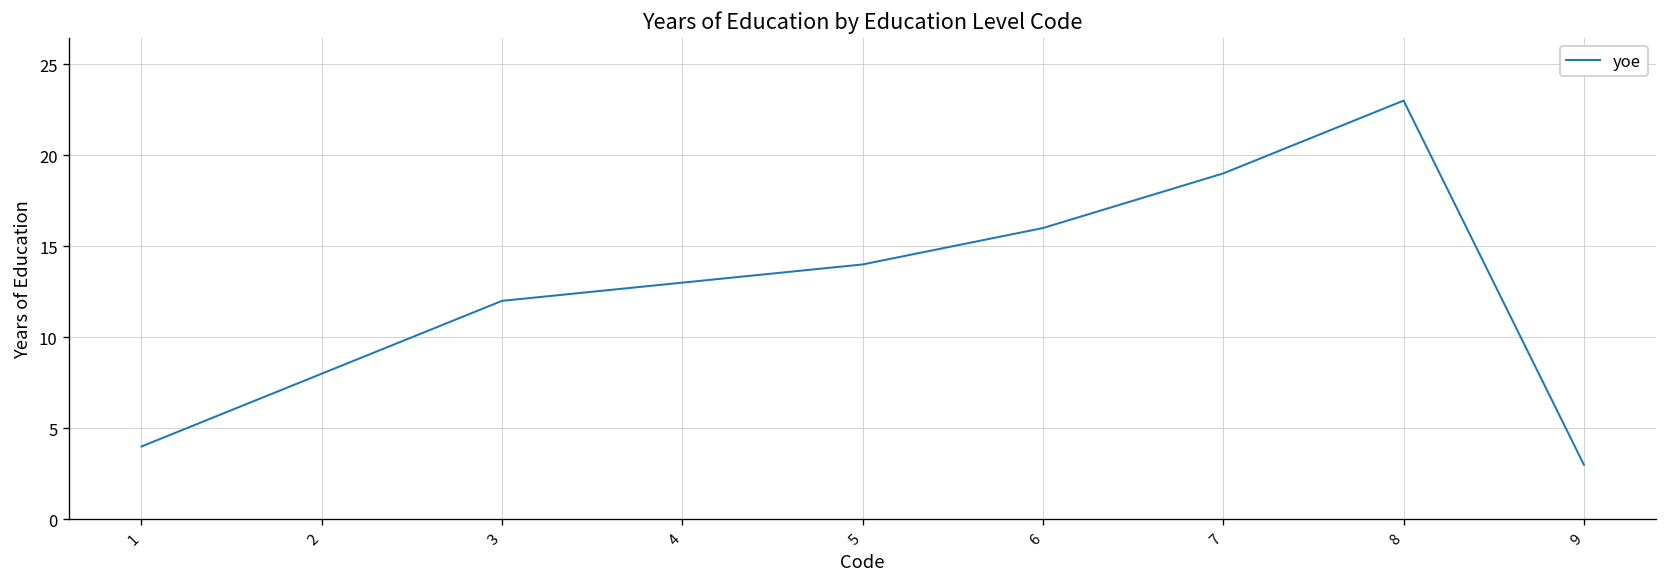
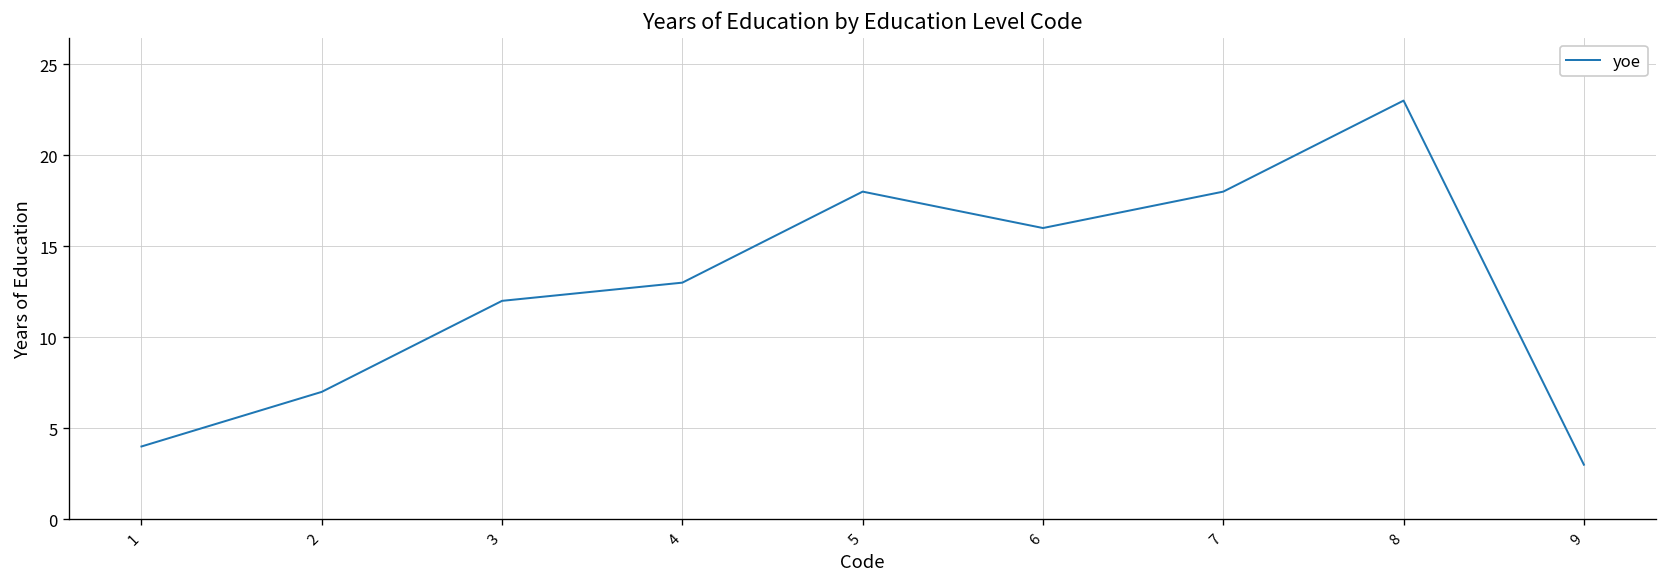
  {
    "1": 4,
-   "2": 8,
+   "2": 7,
    "3": 12,
    "4": 13,
-   "5": 14,
+   "5": 18,
    "6": 16,
-   "7": 19,
+   "7": 18,
    "8": 23,
    "9": 3
  }
